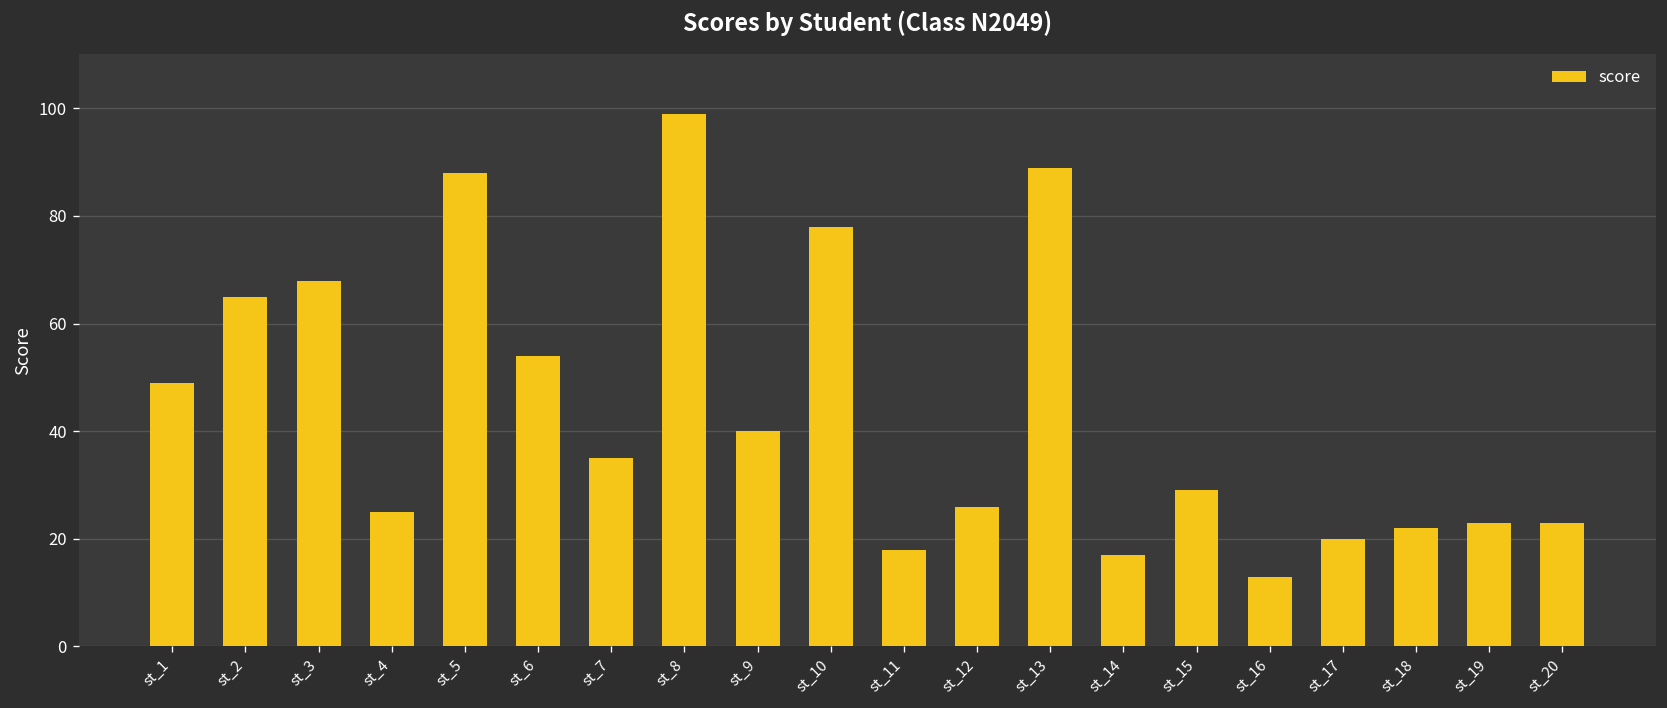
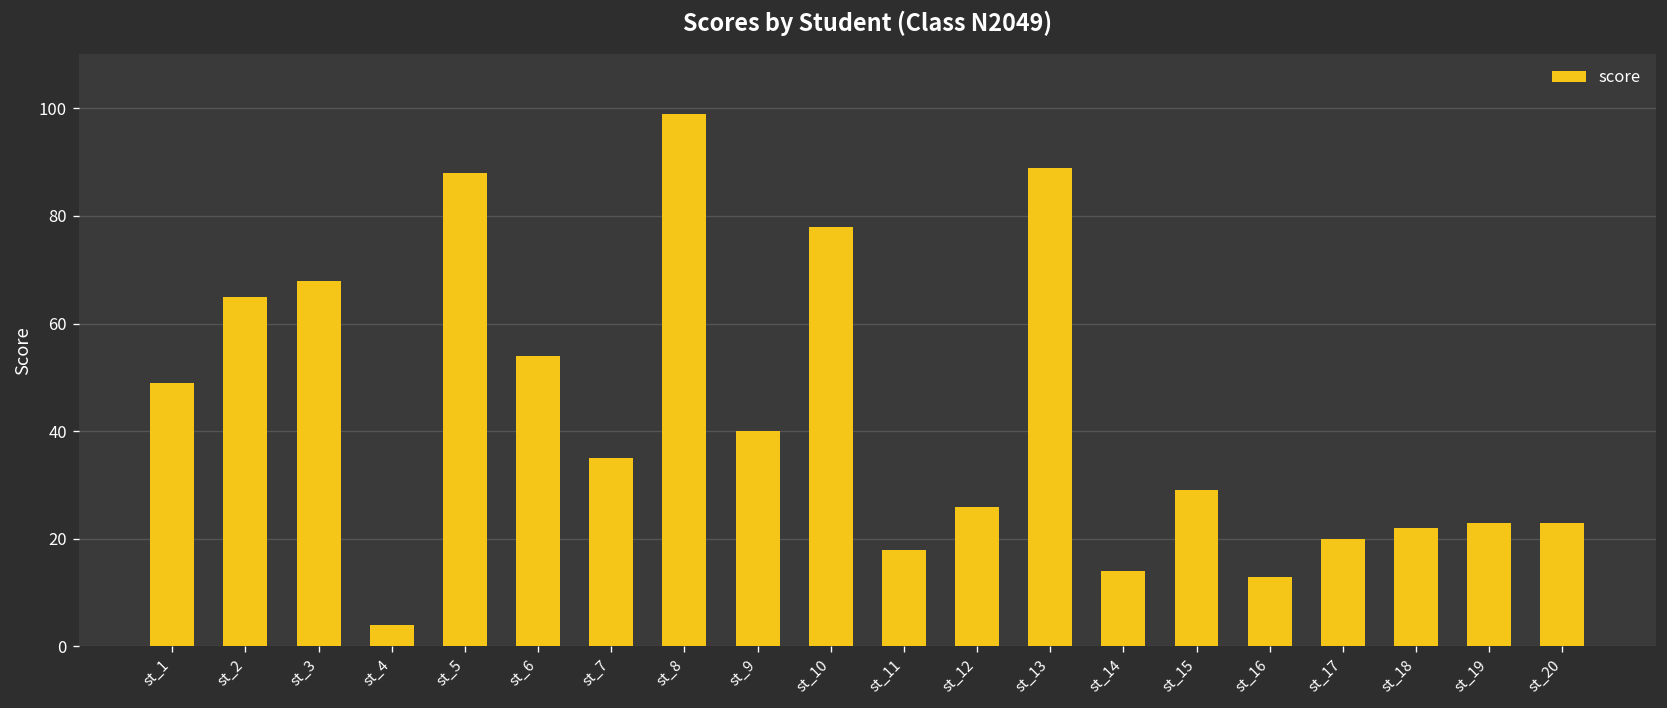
  {
    "st_1": 49,
    "st_2": 65,
    "st_3": 68,
-   "st_4": 25,
+   "st_4": 4,
    "st_5": 88,
    "st_6": 54,
    "st_7": 35,
    "st_8": 99,
    "st_9": 40,
    "st_10": 78,
    "st_11": 18,
    "st_12": 26,
    "st_13": 89,
-   "st_14": 17,
+   "st_14": 14,
    "st_15": 29,
    "st_16": 13,
    "st_17": 20,
    "st_18": 22,
    "st_19": 23,
    "st_20": 23
  }
